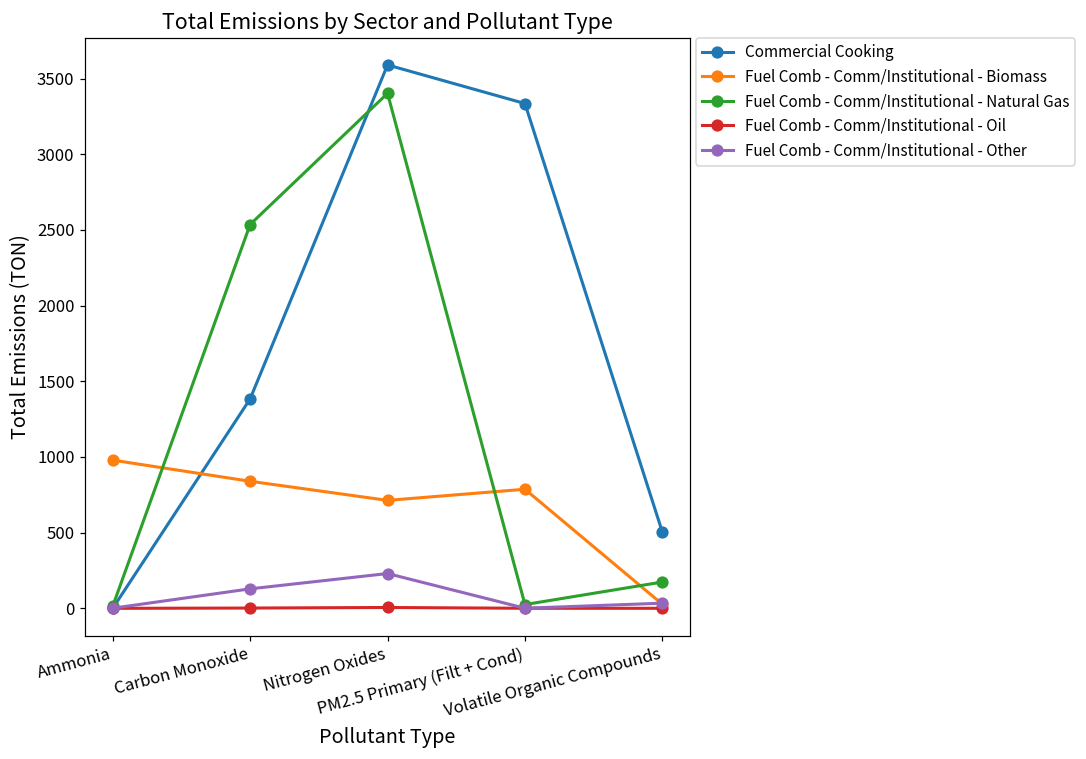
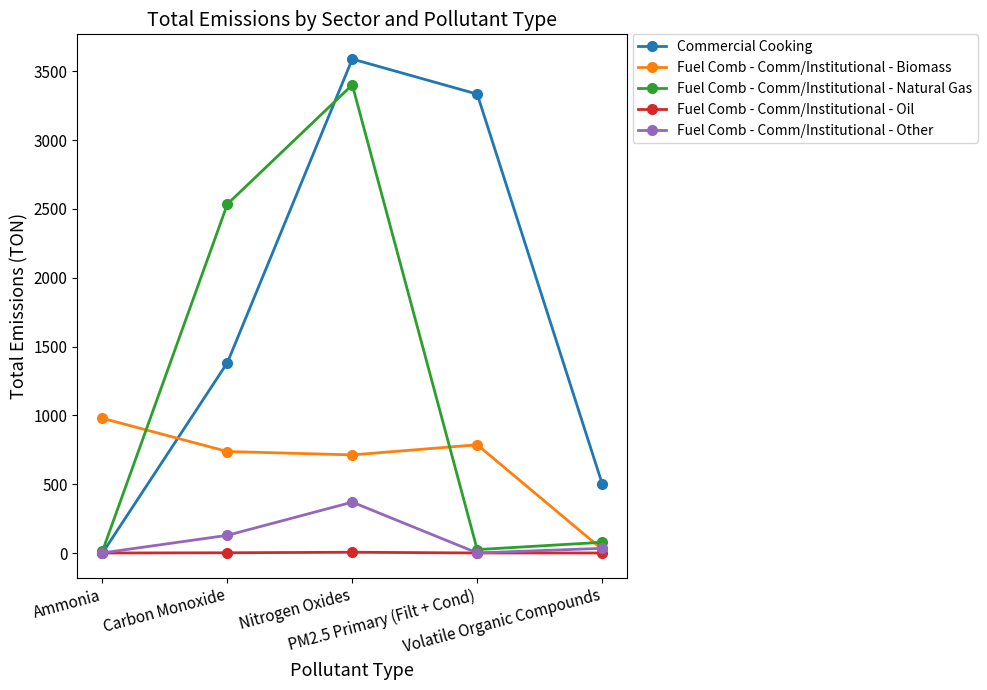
  {
    "Commercial Cooking": {
      "Carbon Monoxide": 1380,
      "Nitrogen Oxides": 3590,
      "PM2.5 Primary (Filt + Cond)": 3330,
      "Volatile Organic Compounds": 500
    },
    "Fuel Comb - Comm/Institutional - Biomass": {
      "Ammonia": 980,
-     "Carbon Monoxide": 840,
+     "Carbon Monoxide": 740,
      "Nitrogen Oxides": 710,
      "PM2.5 Primary (Filt + Cond)": 790
    },
    "Fuel Comb - Comm/Institutional - Natural Gas": {
      "Carbon Monoxide": 2540,
      "Nitrogen Oxides": 3400,
      "PM2.5 Primary (Filt + Cond)": 20,
-     "Volatile Organic Compounds": 170
+     "Volatile Organic Compounds": 80
    },
    "Fuel Comb - Comm/Institutional - Oil": {
      "Carbon Monoxide": 0,
      "Nitrogen Oxides": 10,
      "Volatile Organic Compounds": 0
    },
    "Fuel Comb - Comm/Institutional - Other": {
      "Carbon Monoxide": 130,
-     "Nitrogen Oxides": 230
+     "Nitrogen Oxides": 370
    }
  }
